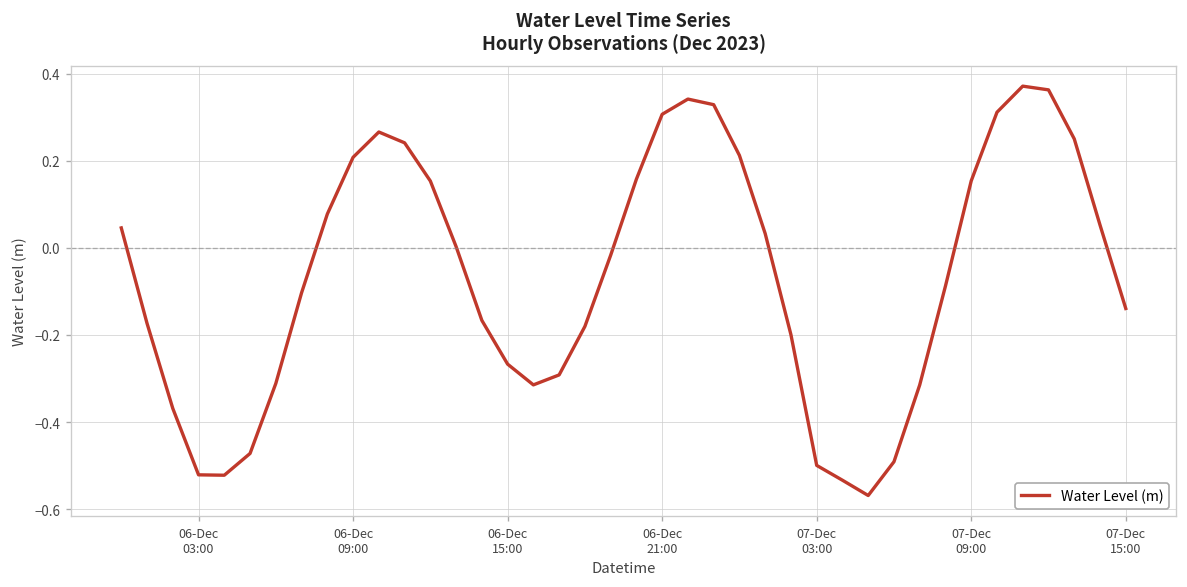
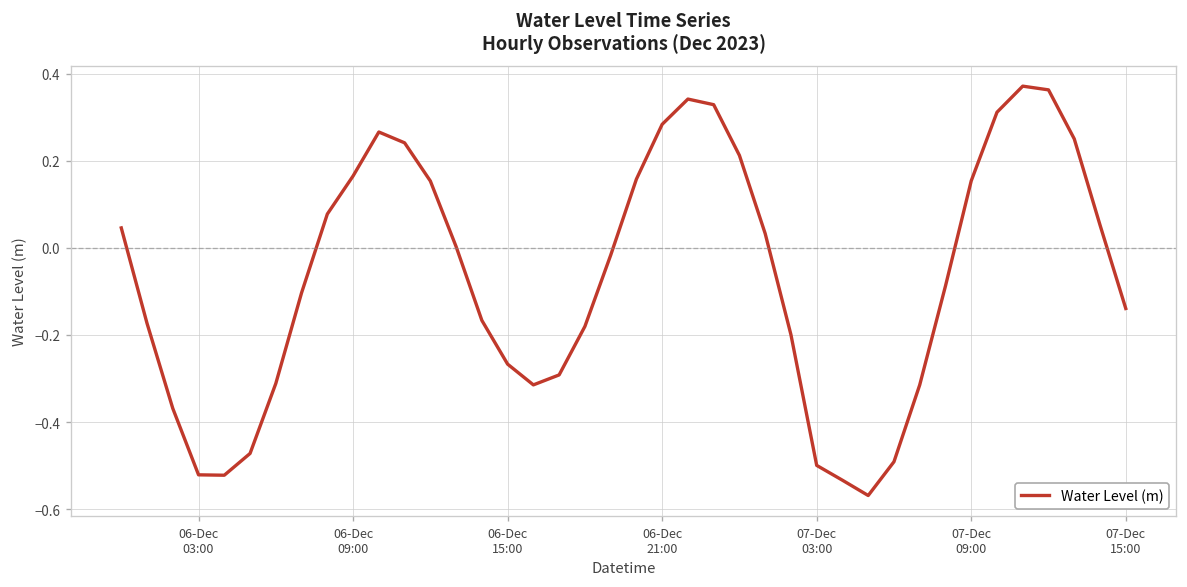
  {
    "06-Dec 03:00": -0.52,
-   "06-Dec 09:00": 0.21,
+   "06-Dec 09:00": 0.17,
    "06-Dec 15:00": -0.27,
-   "06-Dec 21:00": 0.31,
+   "06-Dec 21:00": 0.28,
    "07-Dec 03:00": -0.50,
    "07-Dec 09:00": 0.15,
    "07-Dec 15:00": -0.14
  }
